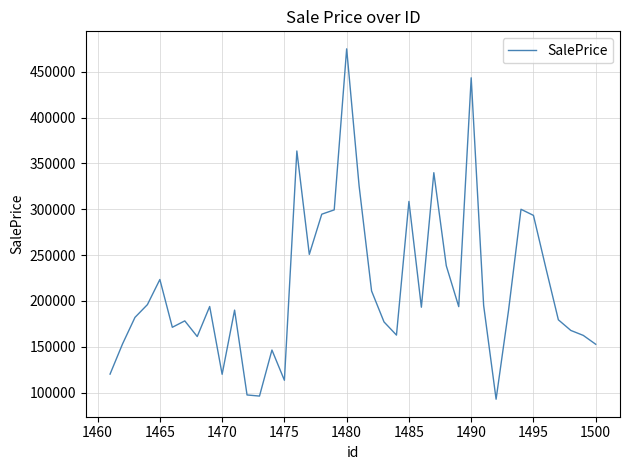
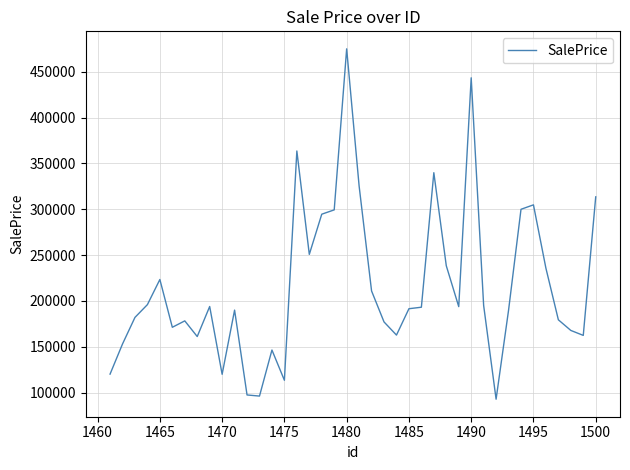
  {
    "1465": 220000,
    "1470": 120000,
    "1475": 110000,
    "1480": 470000,
-   "1485": 310000,
+   "1485": 190000,
    "1490": 440000,
-   "1495": 290000,
-   "1500": 150000
+   "1495": 300000,
+   "1500": 310000
  }
